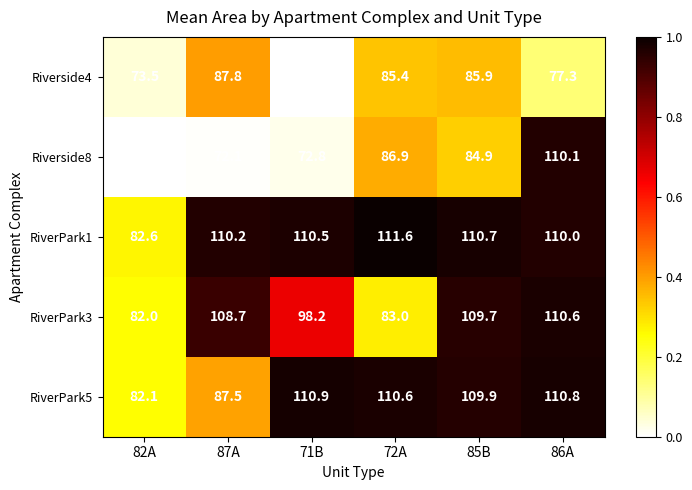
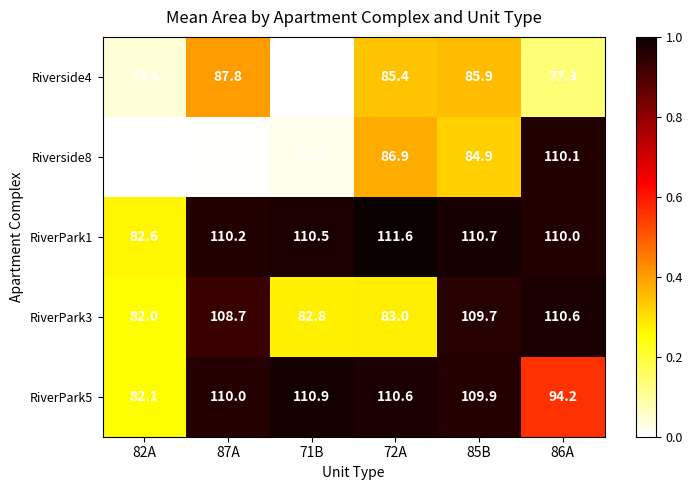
  {
    "Riverside4": {
      "87A": 87.8,
      "72A": 85.4,
      "85B": 85.9,
      "86A": 77.3
    },
    "Riverside8": {
      "72A": 86.9,
      "85B": 84.9,
      "86A": 110.1
    },
    "RiverPark1": {
      "82A": 82.6,
      "87A": 110.2,
      "71B": 110.5,
      "72A": 111.6,
      "85B": 110.7,
      "86A": 110.0
    },
    "RiverPark3": {
      "82A": 82.0,
      "87A": 108.7,
-     "71B": 98.2,
+     "71B": 82.8,
      "72A": 83.0,
      "85B": 109.7,
      "86A": 110.6
    },
    "RiverPark5": {
      "82A": 82.1,
-     "87A": 87.5,
+     "87A": 110.0,
      "71B": 110.9,
      "72A": 110.6,
      "85B": 109.9,
-     "86A": 110.8
+     "86A": 94.2
    }
  }
